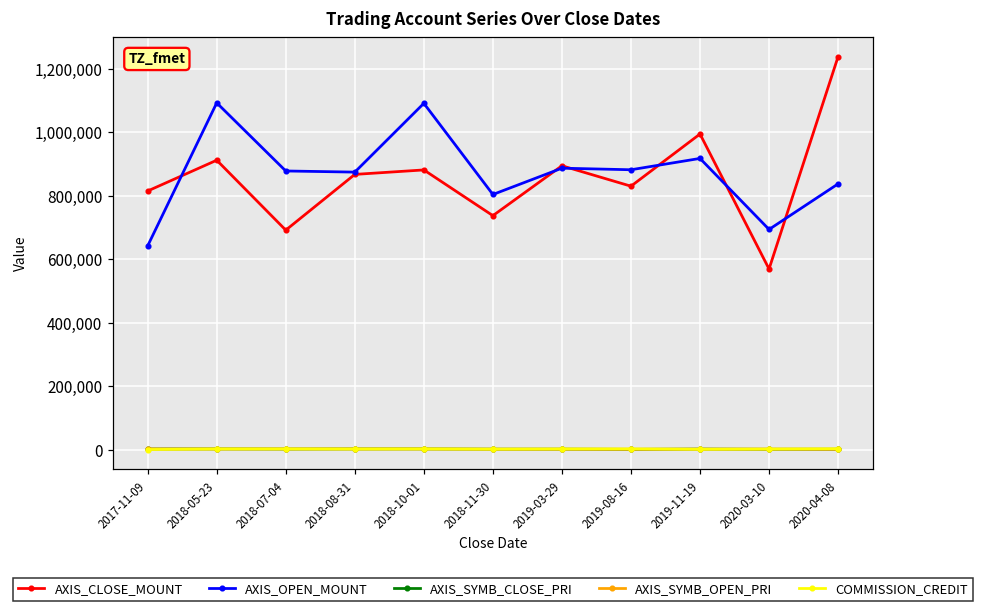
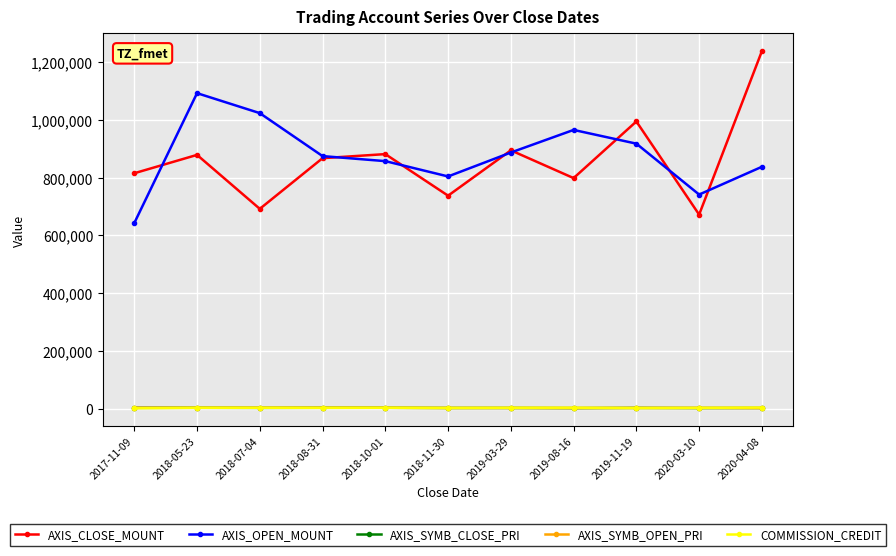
  {
    "AXIS_CLOSE_MOUNT": {
      "2017-11-09": "820,000",
-     "2018-05-23": "910,000",
+     "2018-05-23": "880,000",
      "2018-07-04": "690,000",
      "2018-10-01": "880,000",
      "2018-11-30": "740,000",
-     "2019-08-16": "830,000",
+     "2019-08-16": "800,000",
      "2019-11-19": "990,000",
-     "2020-03-10": "570,000",
+     "2020-03-10": "670,000",
      "2020-04-08": "1,240,000"
    },
    "AXIS_OPEN_MOUNT": {
      "2017-11-09": "640,000",
      "2018-05-23": "1,090,000",
-     "2018-07-04": "880,000",
-     "2018-10-01": "1,090,000",
+     "2018-07-04": "1,020,000",
+     "2018-10-01": "860,000",
      "2018-11-30": "800,000",
-     "2019-08-16": "880,000",
+     "2019-08-16": "970,000",
      "2019-11-19": "920,000",
-     "2020-03-10": "690,000",
+     "2020-03-10": "740,000",
      "2020-04-08": "840,000"
    }
  }
